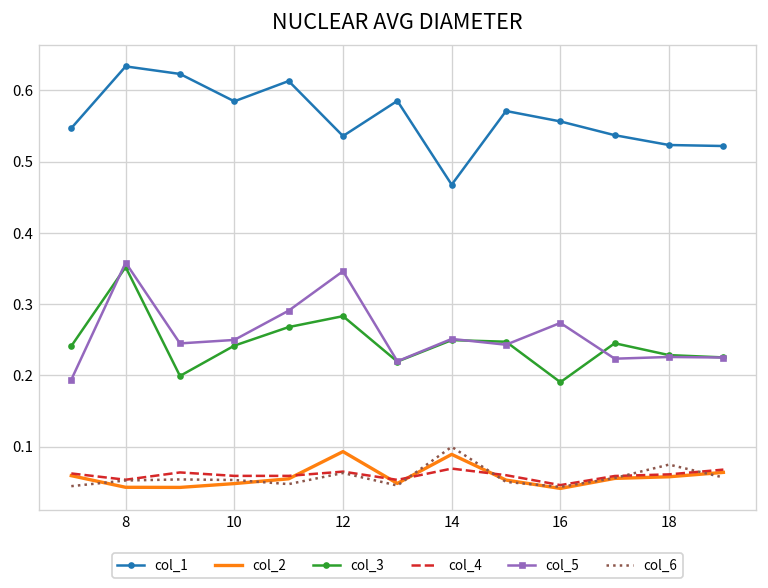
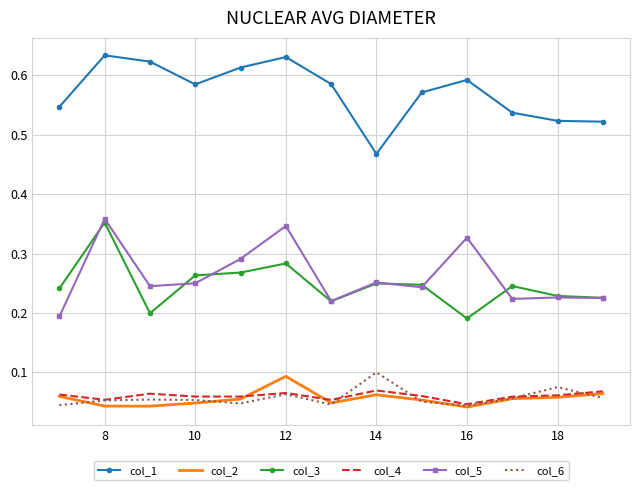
  {
    "col_1": {
      "8": 0.63,
      "10": 0.58,
-     "12": 0.54,
+     "12": 0.63,
      "14": 0.47,
-     "16": 0.56,
+     "16": 0.59,
      "18": 0.52
    },
    "col_2": {
      "8": 0.04,
      "10": 0.05,
      "12": 0.09,
-     "14": 0.09
+     "14": 0.06
    },
    "col_3": {
      "8": 0.35,
-     "10": 0.24,
+     "10": 0.26,
      "12": 0.28,
      "16": 0.19
    },
    "col_4": {
      "10": 0.06,
      "14": 0.07
    },
    "col_5": {
      "8": 0.36,
      "10": 0.25,
      "12": 0.35,
-     "16": 0.27
+     "16": 0.33
    },
    "col_6": {
      "10": 0.05,
      "14": 0.10,
      "18": 0.07
    }
  }
